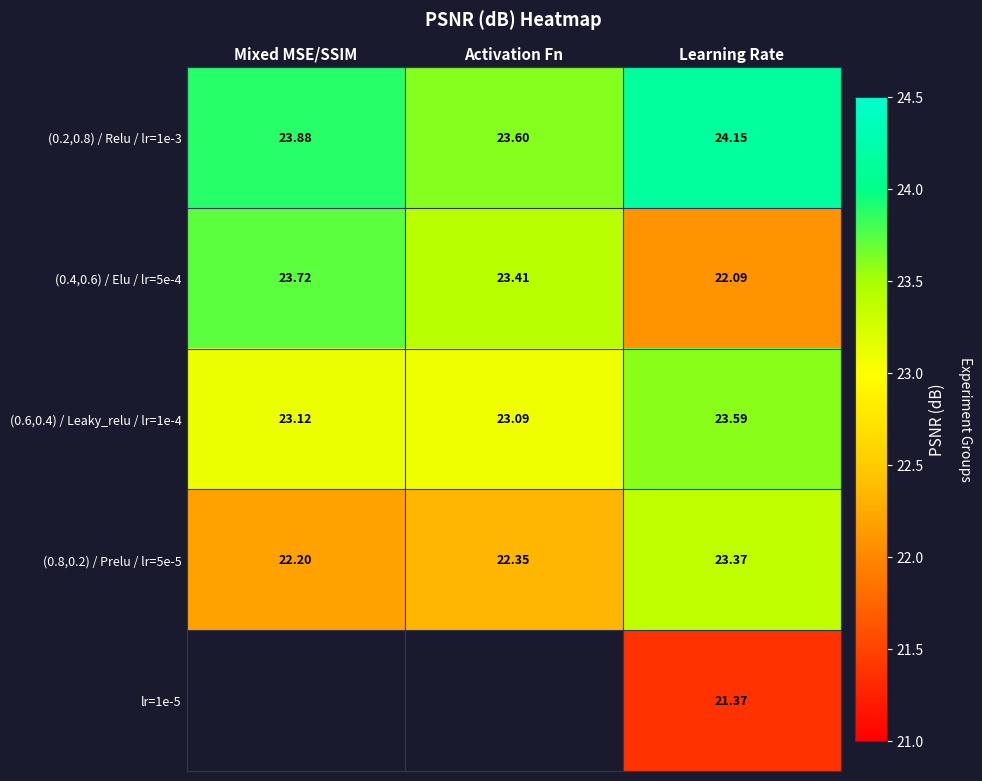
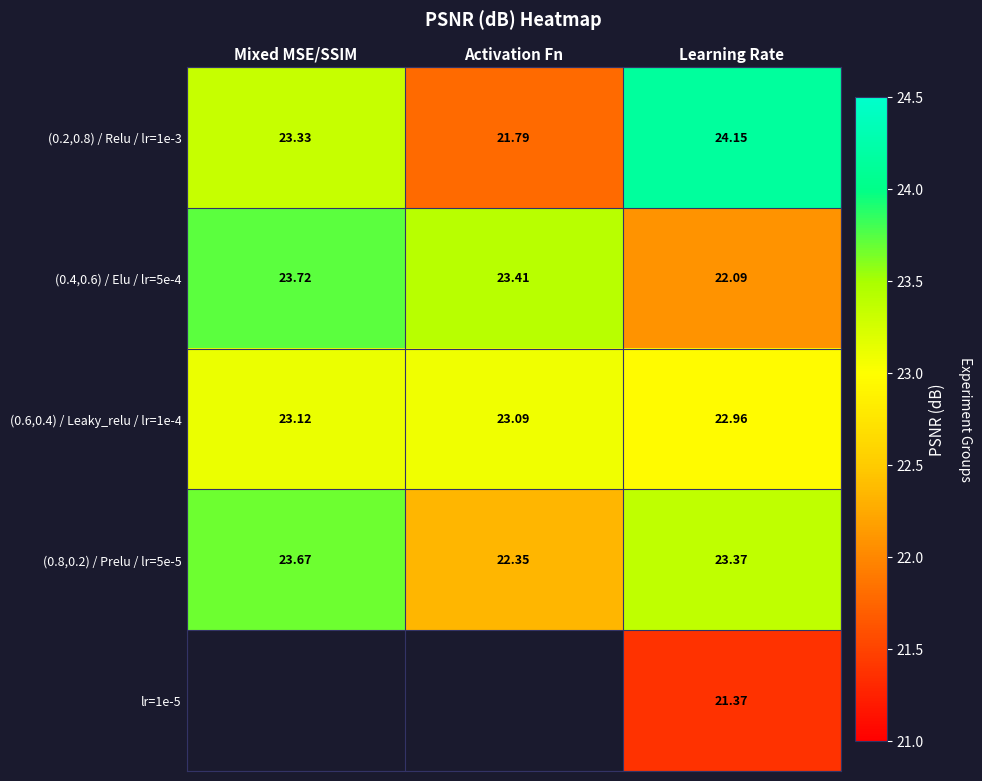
  {
    "(0.2,0.8) / Relu / lr=1e-3": {
-     "Mixed MSE/SSIM": 23.88,
-     "Activation Fn": 23.60,
+     "Mixed MSE/SSIM": 23.33,
+     "Activation Fn": 21.79,
      "Learning Rate": 24.15
    },
    "(0.4,0.6) / Elu / lr=5e-4": {
      "Mixed MSE/SSIM": 23.72,
      "Activation Fn": 23.41,
      "Learning Rate": 22.09
    },
    "(0.6,0.4) / Leaky_relu / lr=1e-4": {
      "Mixed MSE/SSIM": 23.12,
      "Activation Fn": 23.09,
-     "Learning Rate": 23.59
+     "Learning Rate": 22.96
    },
    "(0.8,0.2) / Prelu / lr=5e-5": {
-     "Mixed MSE/SSIM": 22.20,
+     "Mixed MSE/SSIM": 23.67,
      "Activation Fn": 22.35,
      "Learning Rate": 23.37
    },
    "lr=1e-5": {
      "Learning Rate": 21.37
    }
  }
